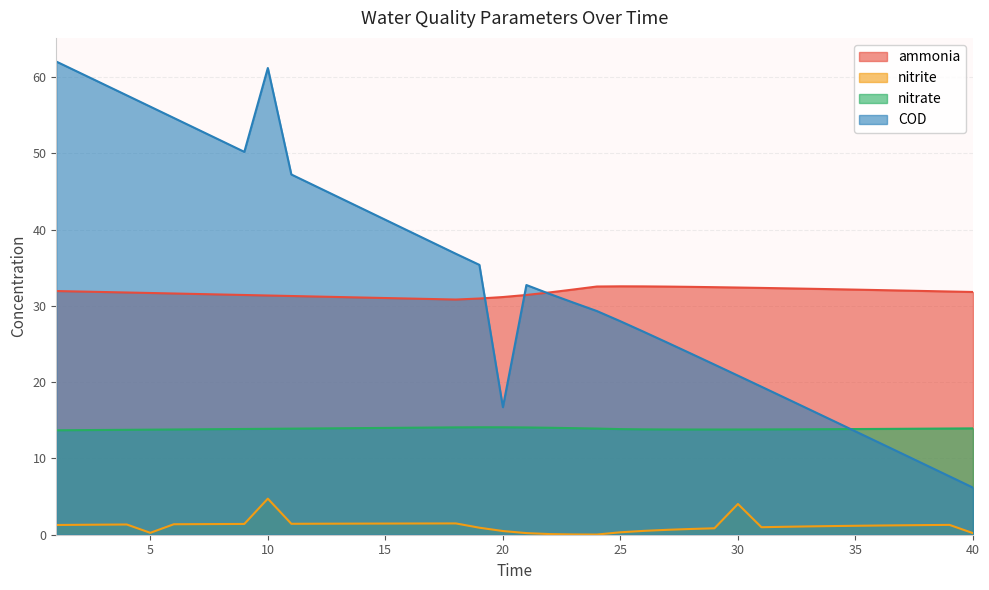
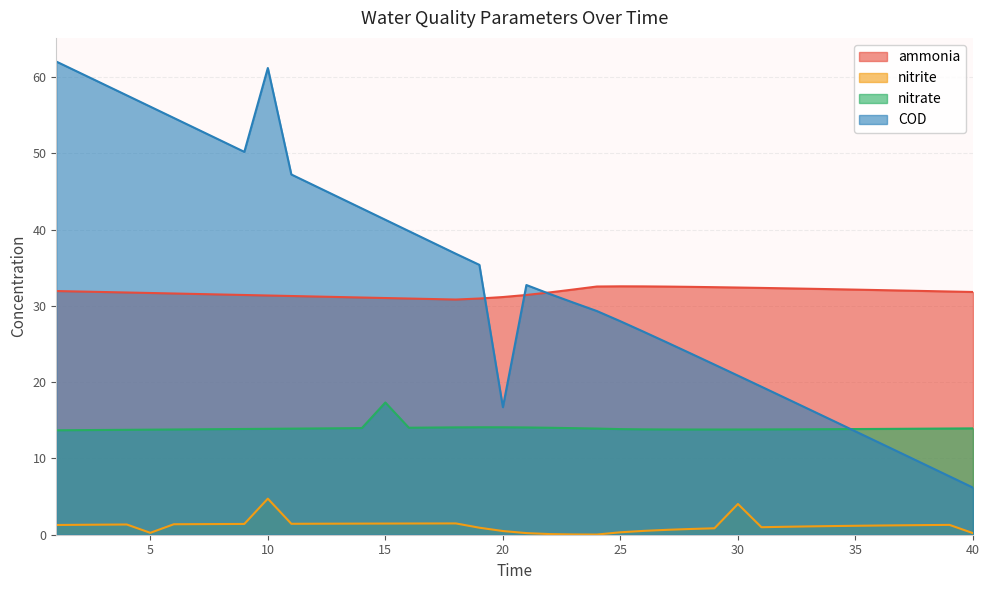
  {
    "ammonia": {
      "5": 32,
      "10": 31,
      "15": 31,
      "20": 31,
      "25": 33,
      "30": 32,
      "35": 32,
      "40": 32
    },
    "nitrite": {
      "5": 0,
      "10": 5,
      "15": 1,
      "20": 0,
      "25": 0,
      "30": 4,
      "35": 1,
      "40": 0
    },
    "nitrate": {
      "5": 14,
      "10": 14,
-     "15": 14,
+     "15": 17,
      "20": 14,
      "25": 14,
      "30": 14,
      "40": 14
    },
    "COD": {
      "5": 56,
      "10": 61,
      "15": 41,
      "20": 17,
      "25": 28,
      "30": 21,
      "40": 6
    }
  }
